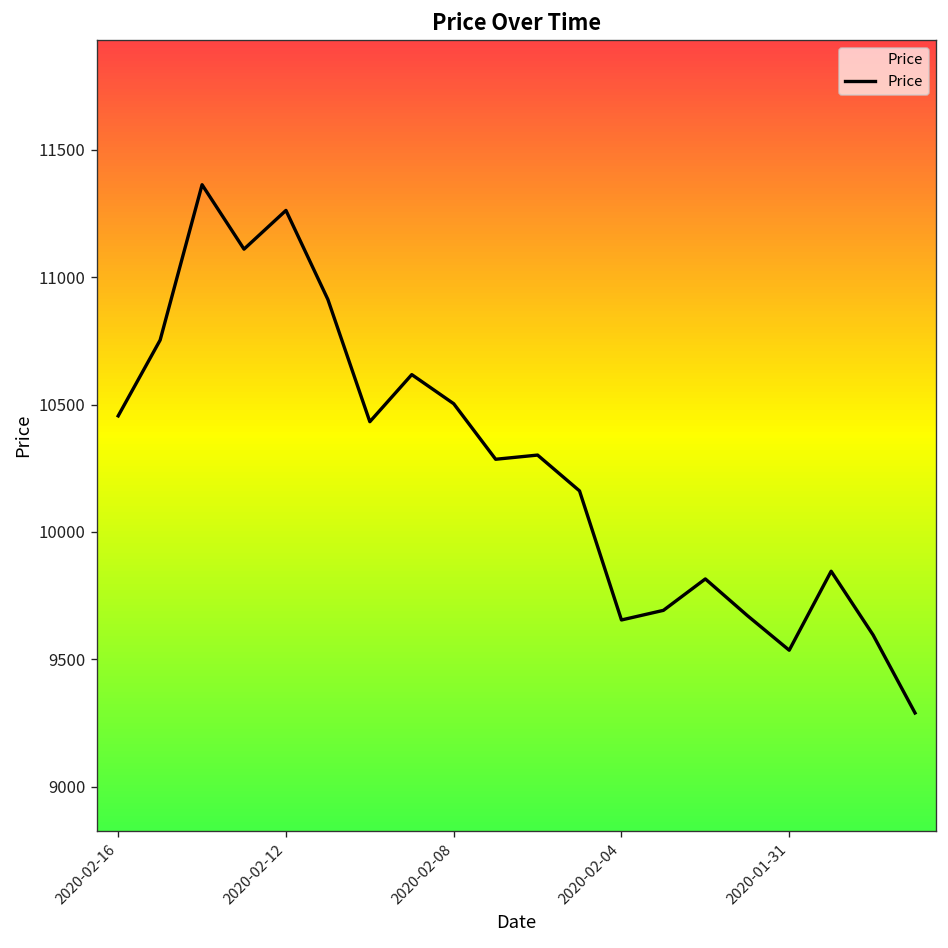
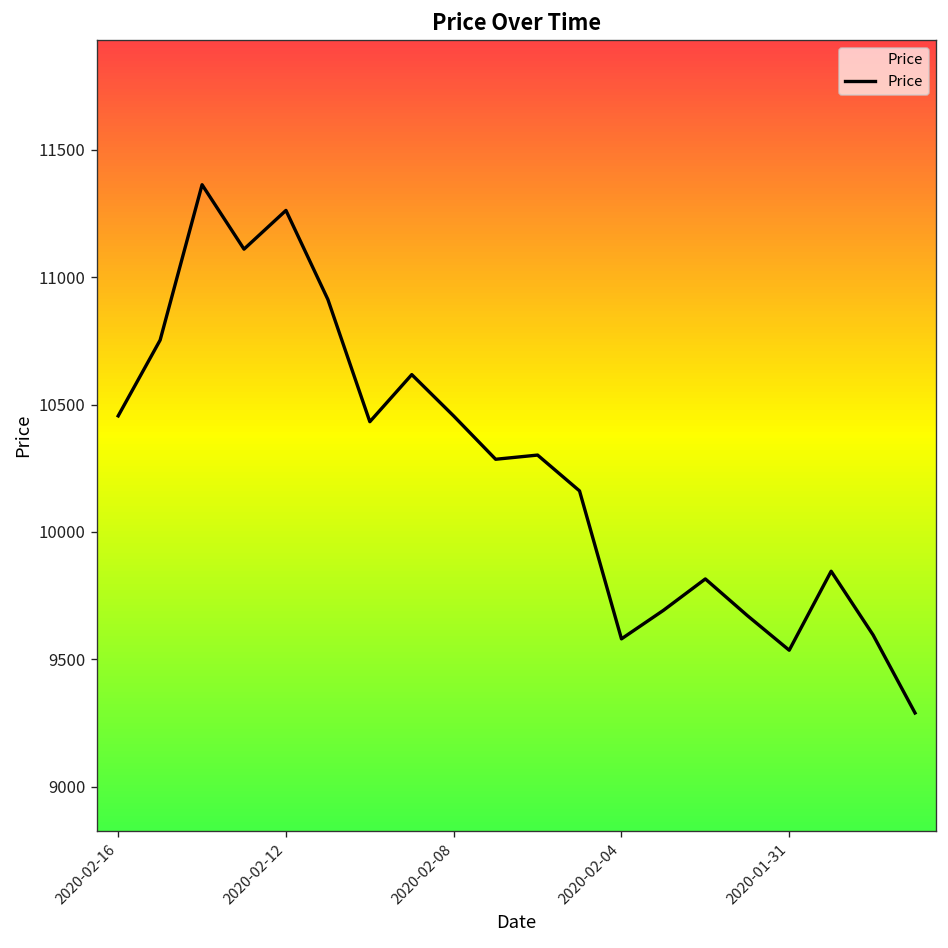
  {
    "2020-02-16": 10460,
    "2020-02-12": 11260,
-   "2020-02-08": 10500,
-   "2020-02-04": 9650,
+   "2020-02-08": 10460,
+   "2020-02-04": 9580,
    "2020-01-31": 9540
  }
